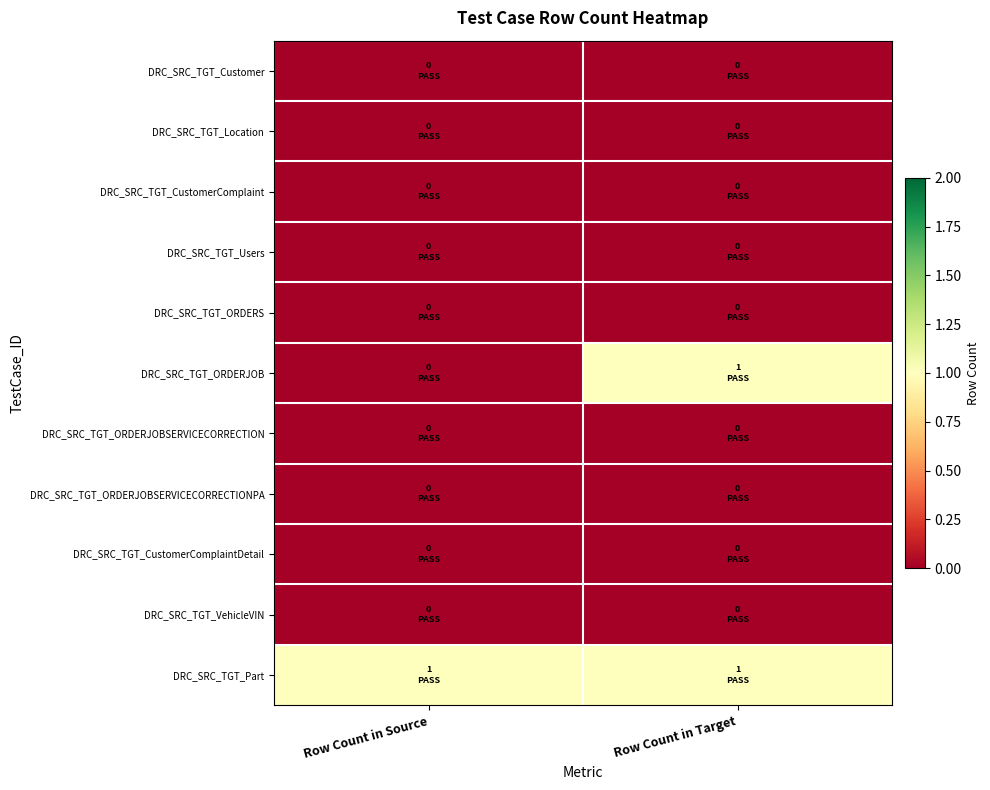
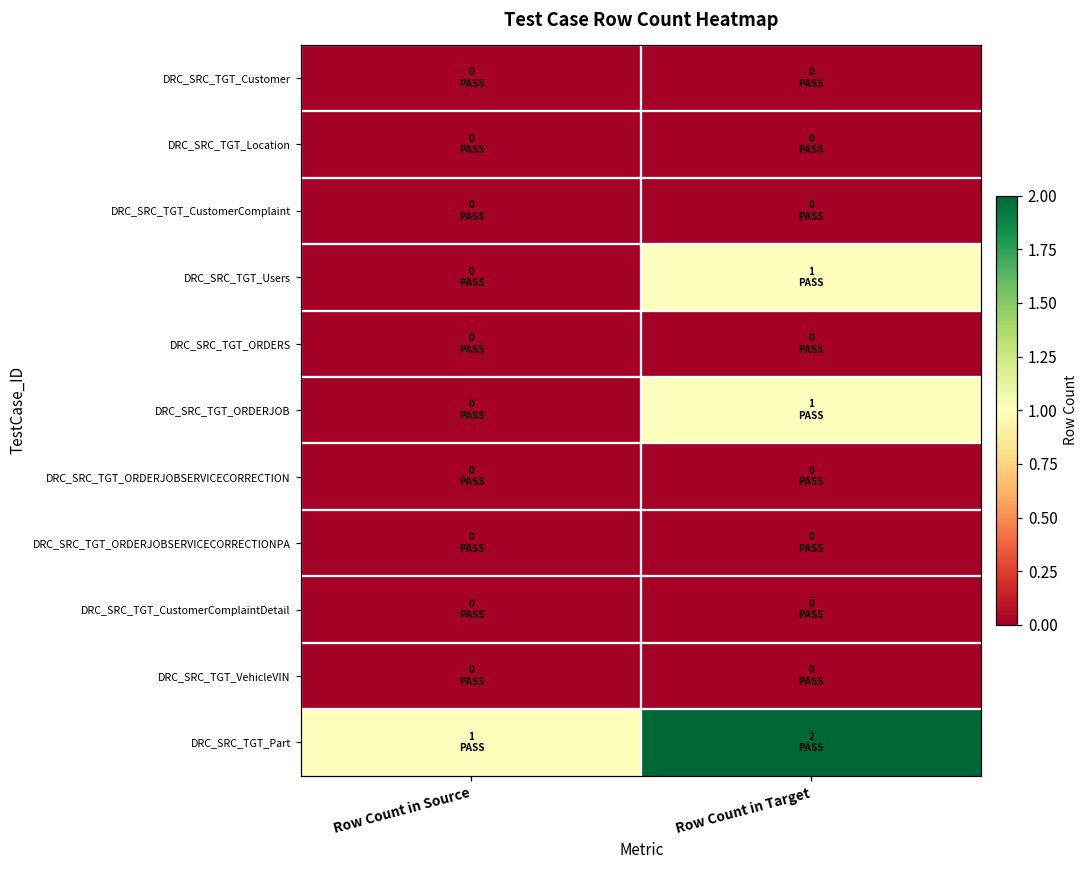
  {
    "DRC_SRC_TGT_Customer": {
      "Row Count in Source": 0,
      "Row Count in Target": 0
    },
    "DRC_SRC_TGT_Location": {
      "Row Count in Source": 0,
      "Row Count in Target": 0
    },
    "DRC_SRC_TGT_CustomerComplaint": {
      "Row Count in Source": 0,
      "Row Count in Target": 0
    },
    "DRC_SRC_TGT_Users": {
      "Row Count in Source": 0,
-     "Row Count in Target": 0
+     "Row Count in Target": 1
    },
    "DRC_SRC_TGT_ORDERS": {
      "Row Count in Source": 0,
      "Row Count in Target": 0
    },
    "DRC_SRC_TGT_ORDERJOB": {
      "Row Count in Source": 0,
      "Row Count in Target": 1
    },
    "DRC_SRC_TGT_ORDERJOBSERVICECORRECTION": {
      "Row Count in Source": 0,
      "Row Count in Target": 0
    },
    "DRC_SRC_TGT_ORDERJOBSERVICECORRECTIONPA": {
      "Row Count in Source": 0,
      "Row Count in Target": 0
    },
    "DRC_SRC_TGT_CustomerComplaintDetail": {
      "Row Count in Source": 0,
      "Row Count in Target": 0
    },
    "DRC_SRC_TGT_VehicleVIN": {
      "Row Count in Source": 0,
      "Row Count in Target": 0
    },
    "DRC_SRC_TGT_Part": {
      "Row Count in Source": 1,
-     "Row Count in Target": 1
+     "Row Count in Target": 2
    }
  }
